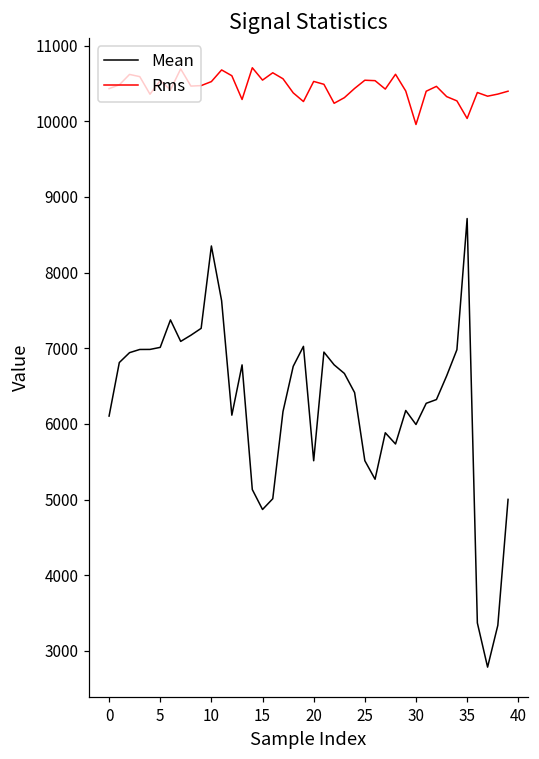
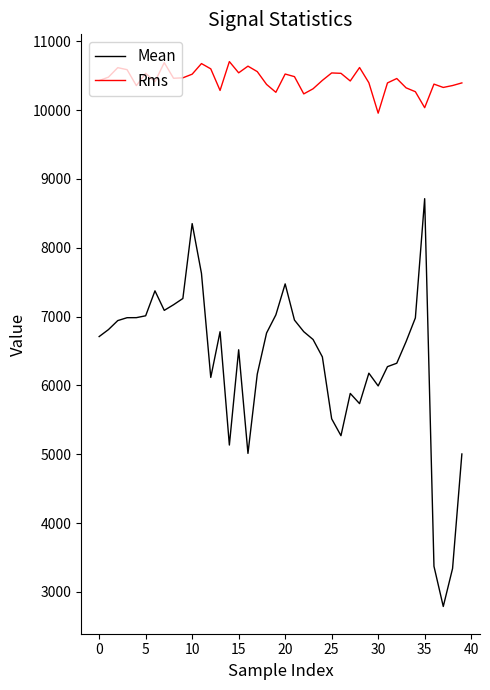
  {
    "Mean": {
-     "0": 6100,
+     "0": 6700,
      "5": 7000,
      "10": 8400,
-     "15": 4900,
-     "20": 5500,
+     "15": 6500,
+     "20": 7500,
      "25": 5500,
      "30": 6000,
      "35": 8700
    },
    "Rms": {
      "10": 10500,
      "15": 10500,
      "20": 10500,
      "25": 10500,
      "30": 10000,
      "35": 10000
    }
  }
